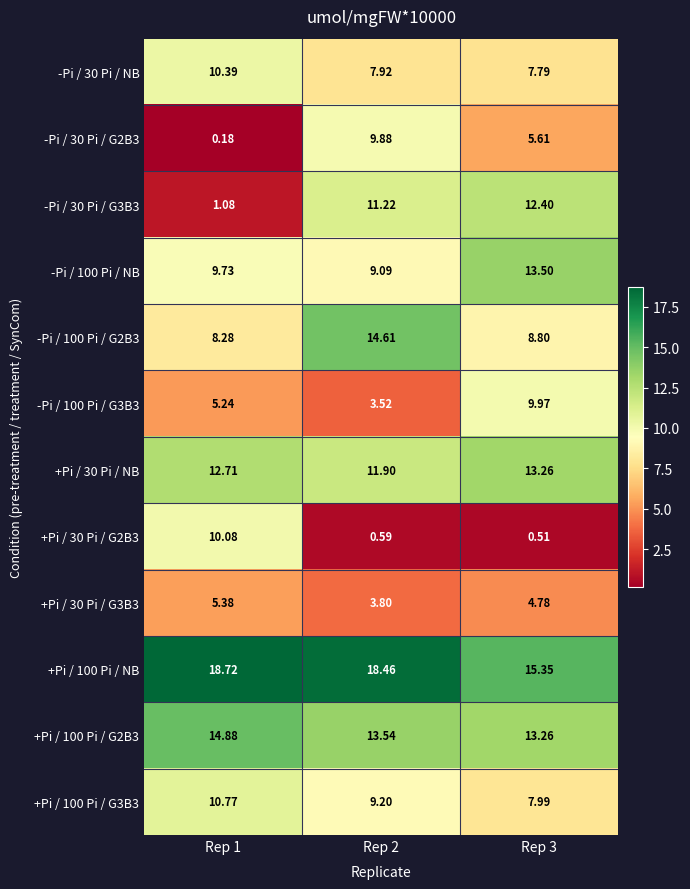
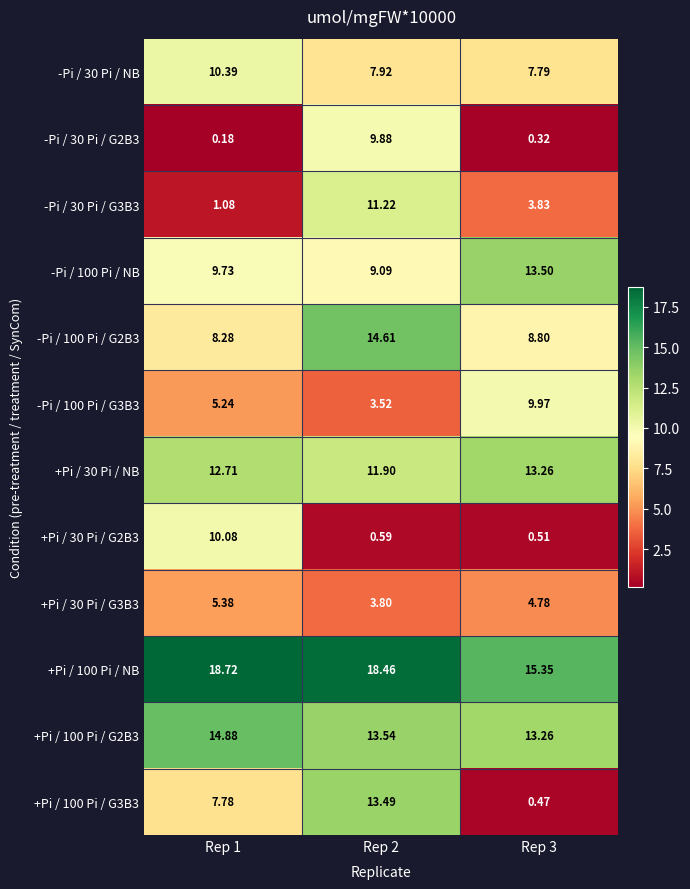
  {
    "-Pi / 30 Pi / NB": {
      "Rep 1": 10.39,
      "Rep 2": 7.92,
      "Rep 3": 7.79
    },
    "-Pi / 30 Pi / G2B3": {
      "Rep 1": 0.18,
      "Rep 2": 9.88,
-     "Rep 3": 5.61
+     "Rep 3": 0.32
    },
    "-Pi / 30 Pi / G3B3": {
      "Rep 1": 1.08,
      "Rep 2": 11.22,
-     "Rep 3": 12.40
+     "Rep 3": 3.83
    },
    "-Pi / 100 Pi / NB": {
      "Rep 1": 9.73,
      "Rep 2": 9.09,
      "Rep 3": 13.50
    },
    "-Pi / 100 Pi / G2B3": {
      "Rep 1": 8.28,
      "Rep 2": 14.61,
      "Rep 3": 8.80
    },
    "-Pi / 100 Pi / G3B3": {
      "Rep 1": 5.24,
      "Rep 2": 3.52,
      "Rep 3": 9.97
    },
    "+Pi / 30 Pi / NB": {
      "Rep 1": 12.71,
      "Rep 2": 11.90,
      "Rep 3": 13.26
    },
    "+Pi / 30 Pi / G2B3": {
      "Rep 1": 10.08,
      "Rep 2": 0.59,
      "Rep 3": 0.51
    },
    "+Pi / 30 Pi / G3B3": {
      "Rep 1": 5.38,
      "Rep 2": 3.80,
      "Rep 3": 4.78
    },
    "+Pi / 100 Pi / NB": {
      "Rep 1": 18.72,
      "Rep 2": 18.46,
      "Rep 3": 15.35
    },
    "+Pi / 100 Pi / G2B3": {
      "Rep 1": 14.88,
      "Rep 2": 13.54,
      "Rep 3": 13.26
    },
    "+Pi / 100 Pi / G3B3": {
-     "Rep 1": 10.77,
-     "Rep 2": 9.20,
-     "Rep 3": 7.99
+     "Rep 1": 7.78,
+     "Rep 2": 13.49,
+     "Rep 3": 0.47
    }
  }
